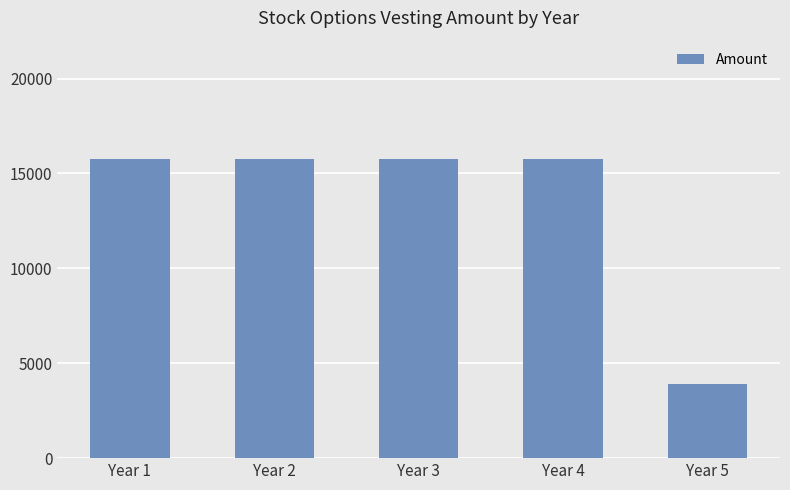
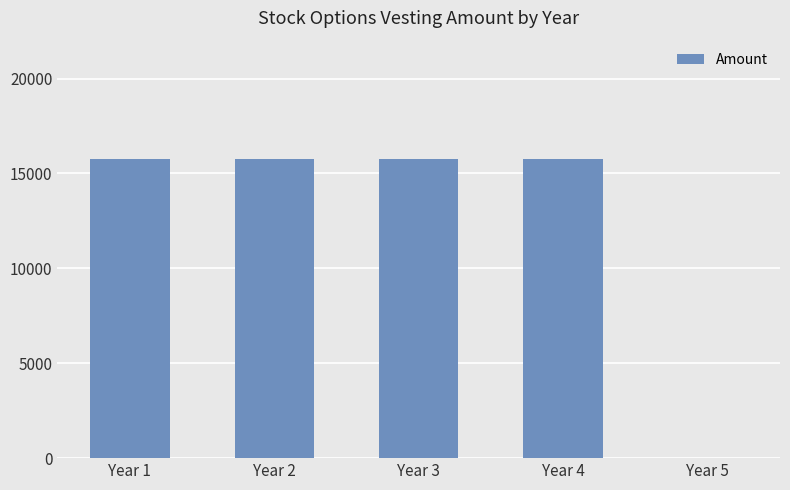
  {
    "Year 1": 15800,
    "Year 2": 15800,
    "Year 3": 15800,
    "Year 4": 15800,
-   "Year 5": 3900
+   "Year 5": 0
  }
